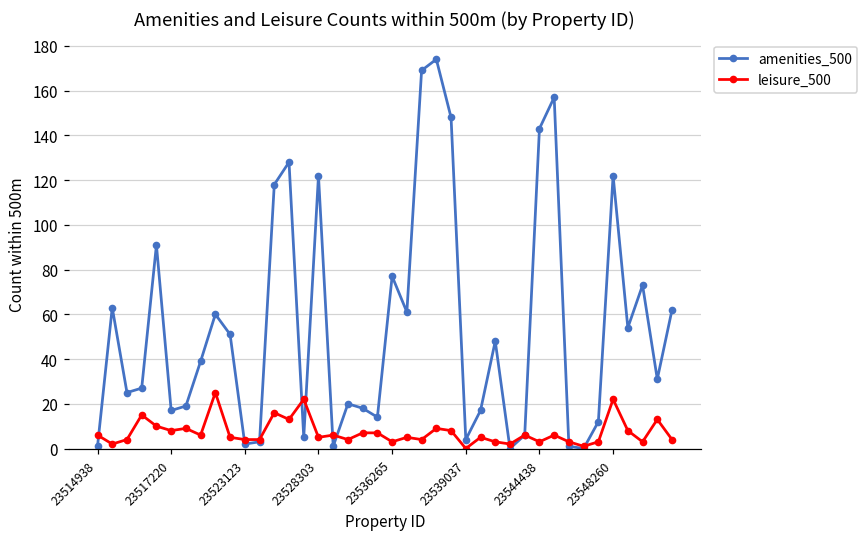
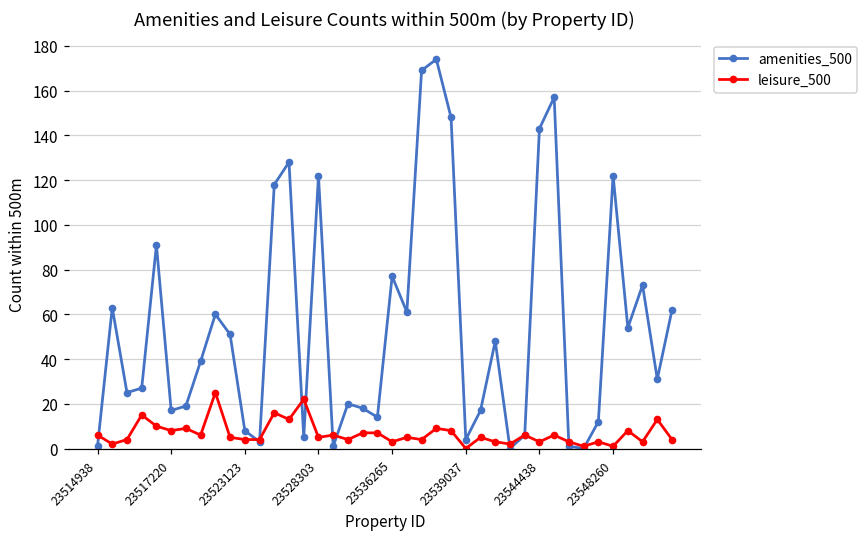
  {
    "amenities_500": {
      "23514938": 1,
      "23517220": 17,
-     "23523123": 2,
+     "23523123": 8,
      "23528303": 122,
      "23536265": 77,
      "23539037": 4,
      "23544438": 143,
      "23548260": 122
    },
    "leisure_500": {
      "23514938": 6,
      "23517220": 8,
      "23523123": 4,
      "23528303": 5,
      "23536265": 3,
      "23539037": 0,
      "23544438": 3,
-     "23548260": 22
+     "23548260": 1
    }
  }
